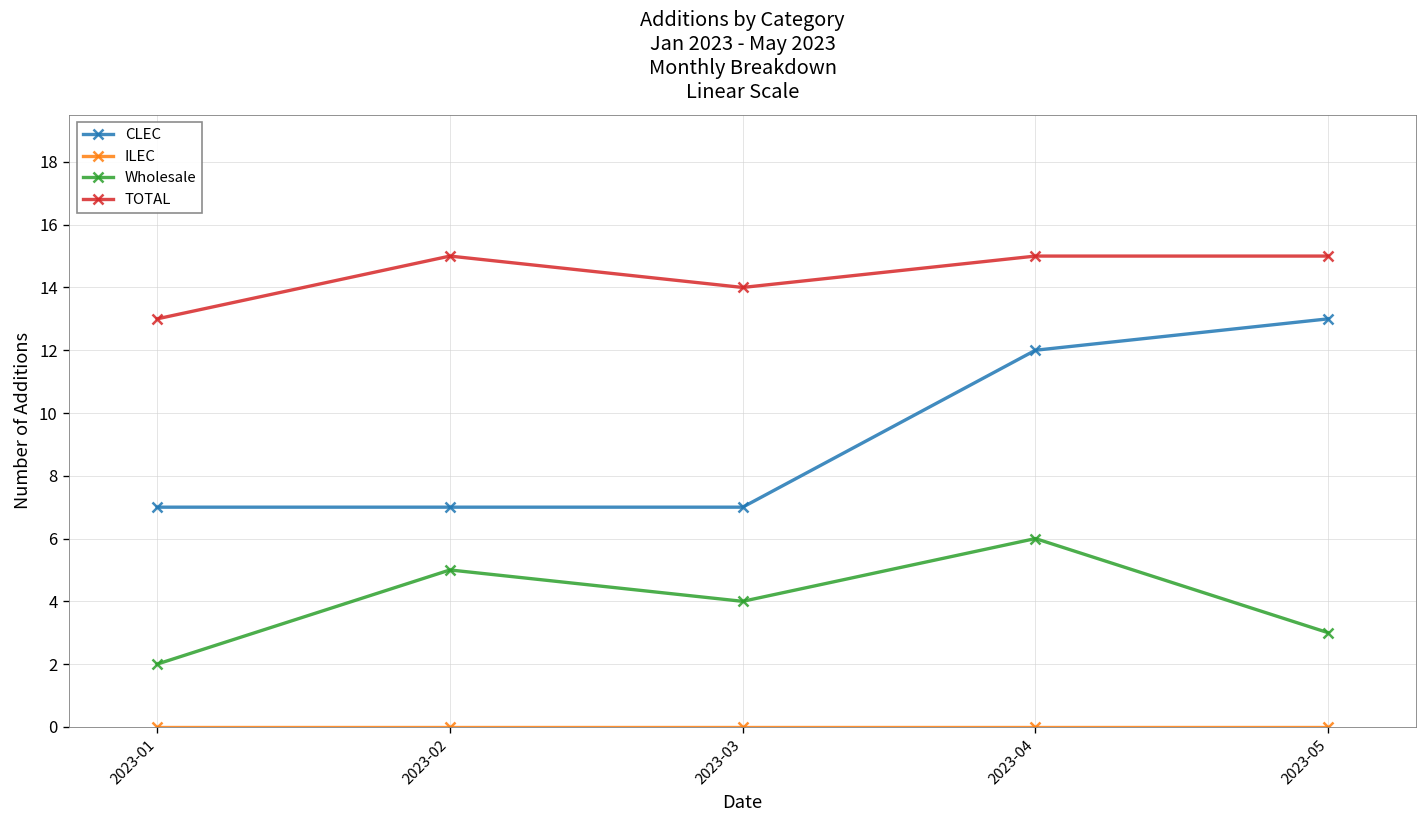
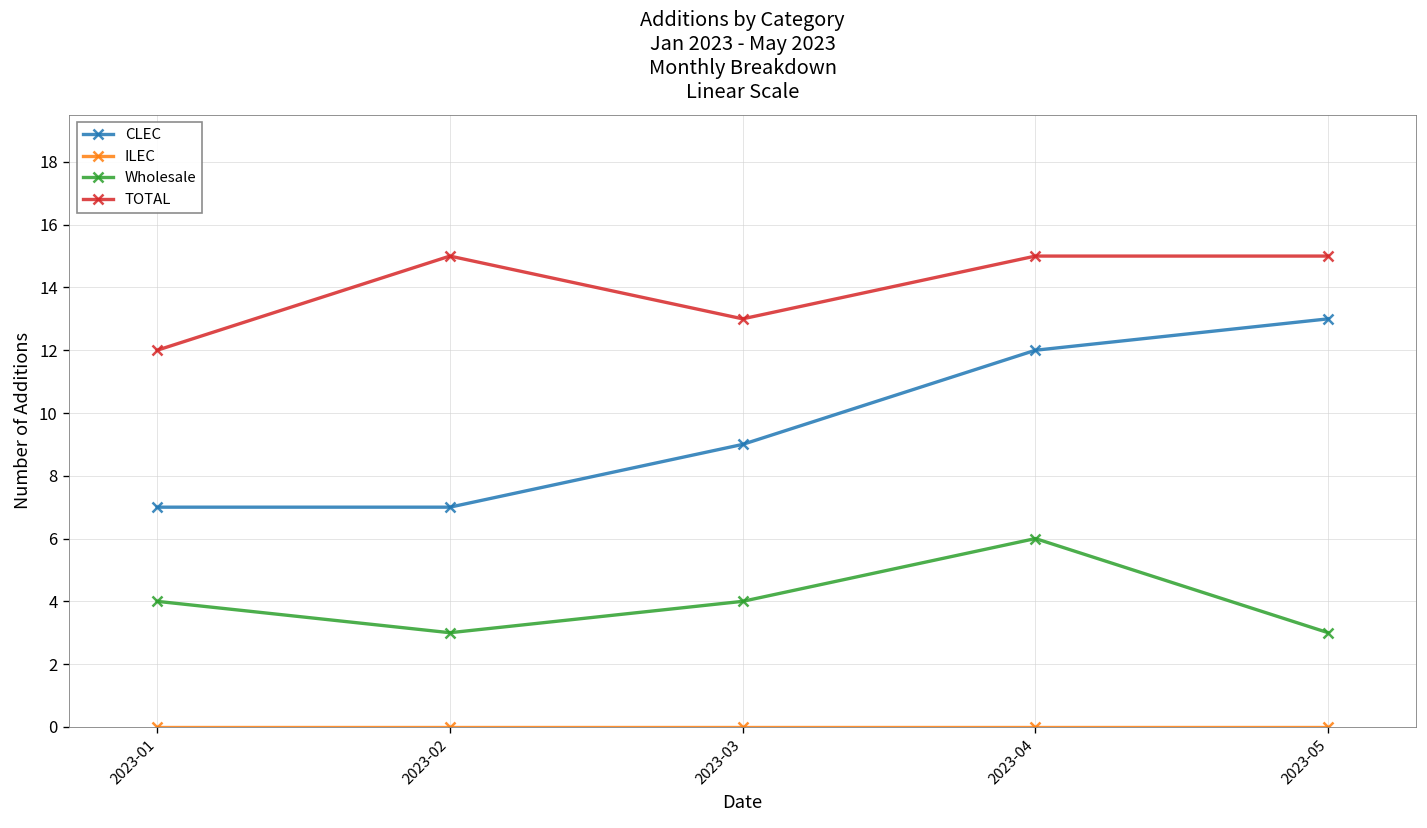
  {
    "CLEC": {
      "2023-01": 7,
      "2023-02": 7,
-     "2023-03": 7,
+     "2023-03": 9,
      "2023-04": 12,
      "2023-05": 13
    },
    "ILEC": {
      "2023-01": 0,
      "2023-02": 0,
      "2023-03": 0,
      "2023-04": 0,
      "2023-05": 0
    },
    "Wholesale": {
-     "2023-01": 2,
-     "2023-02": 5,
+     "2023-01": 4,
+     "2023-02": 3,
      "2023-03": 4,
      "2023-04": 6,
      "2023-05": 3
    },
    "TOTAL": {
-     "2023-01": 13,
+     "2023-01": 12,
      "2023-02": 15,
-     "2023-03": 14,
+     "2023-03": 13,
      "2023-04": 15,
      "2023-05": 15
    }
  }
